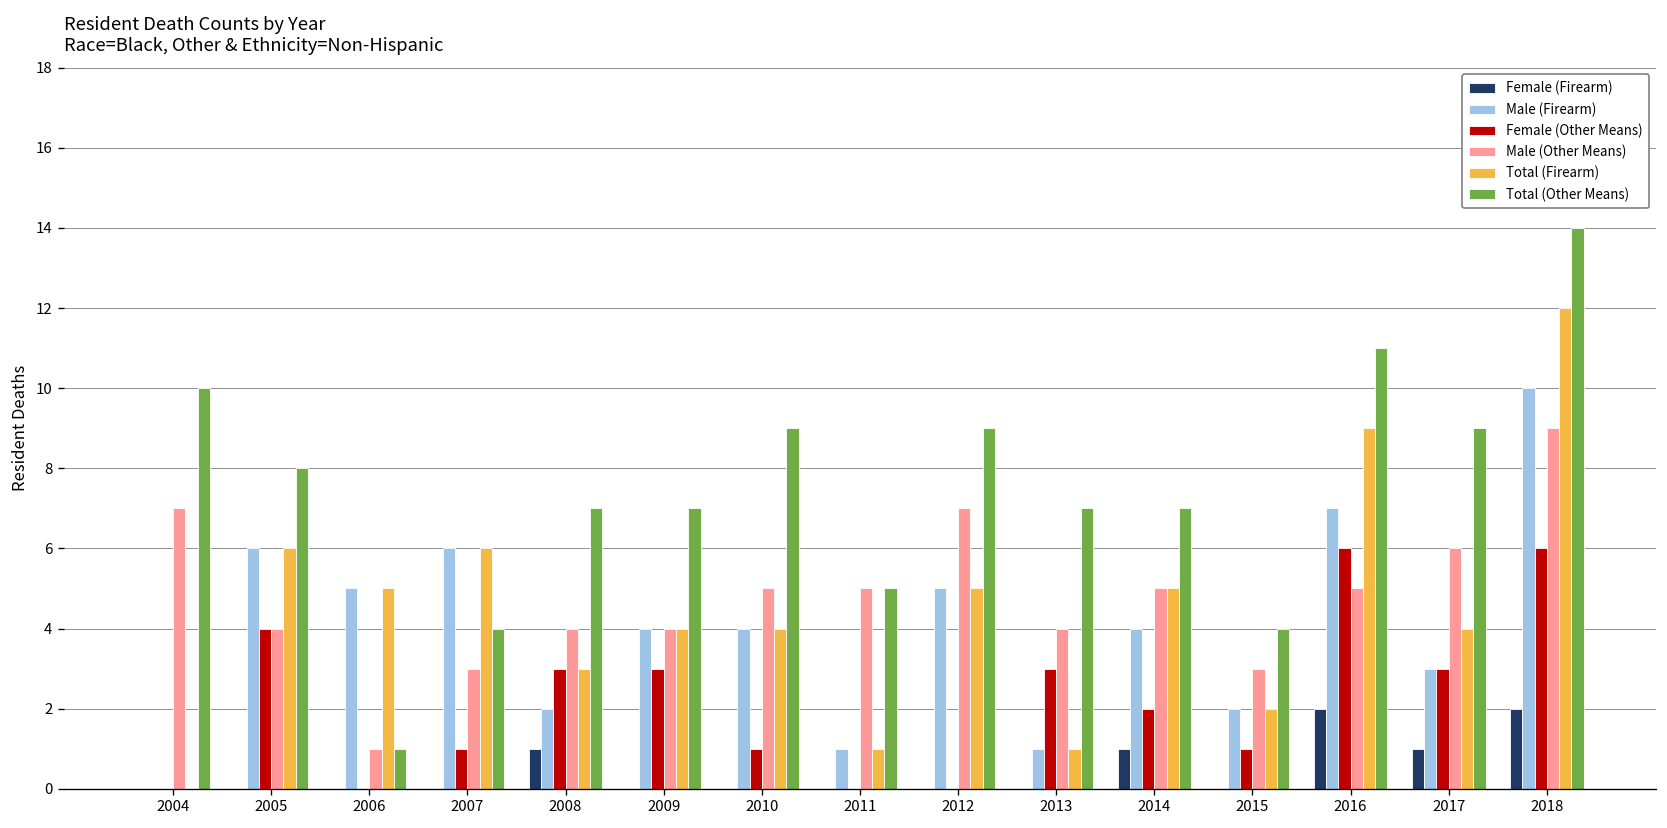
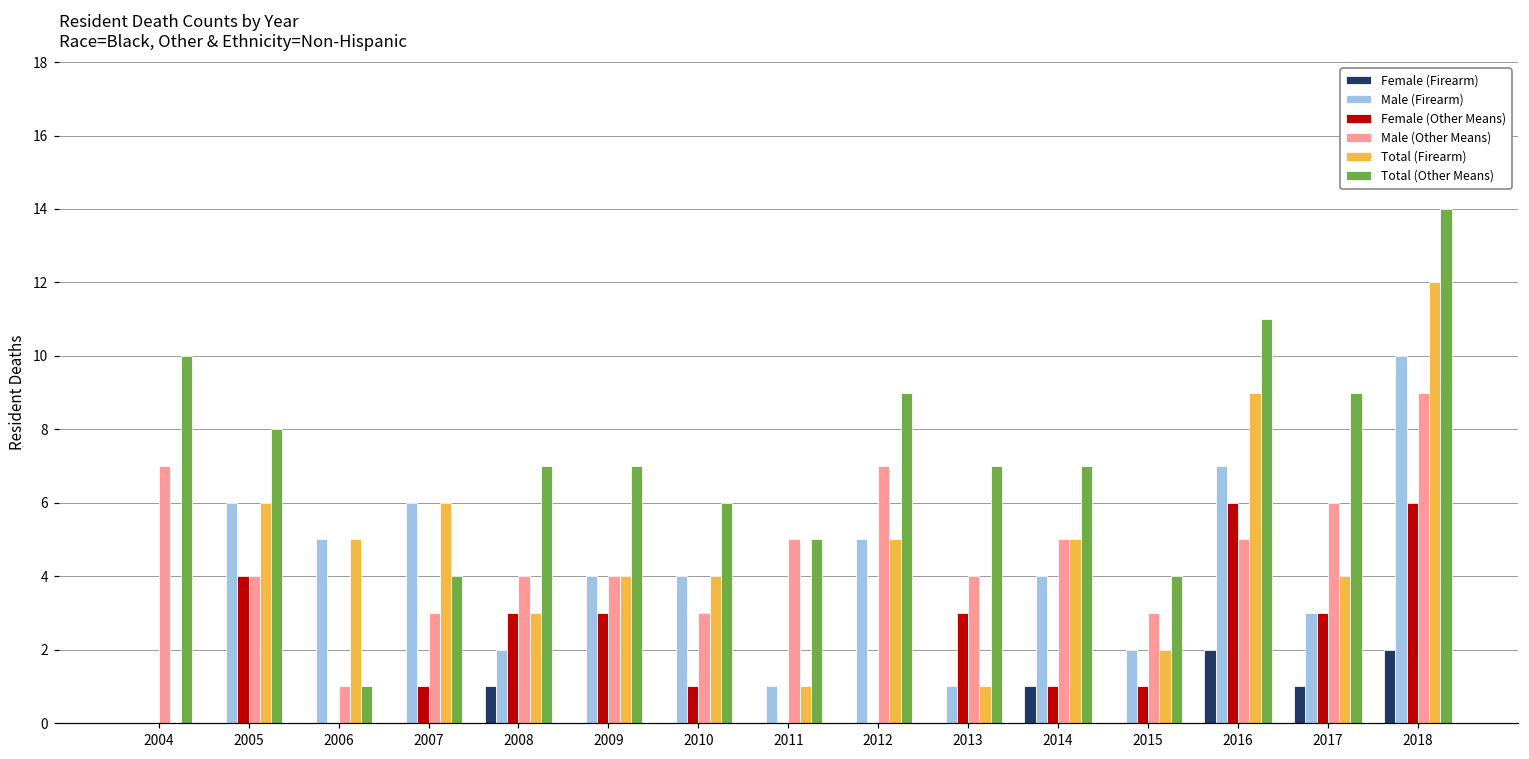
  {
    "Female (Firearm)": {
      "2004": 0,
      "2005": 0,
      "2006": 0,
      "2007": 0,
      "2008": 1,
      "2009": 0,
      "2010": 0,
      "2011": 0,
      "2012": 0,
      "2013": 0,
      "2014": 1,
      "2015": 0,
      "2016": 2,
      "2017": 1,
      "2018": 2
    },
    "Male (Firearm)": {
      "2004": 0,
      "2005": 6,
      "2006": 5,
      "2007": 6,
      "2008": 2,
      "2009": 4,
      "2010": 4,
      "2011": 1,
      "2012": 5,
      "2013": 1,
      "2014": 4,
      "2015": 2,
      "2016": 7,
      "2017": 3,
      "2018": 10
    },
    "Female (Other Means)": {
      "2004": 0,
      "2005": 4,
      "2006": 0,
      "2007": 1,
      "2008": 3,
      "2009": 3,
      "2010": 1,
      "2011": 0,
      "2012": 0,
      "2013": 3,
-     "2014": 2,
+     "2014": 1,
      "2015": 1,
      "2016": 6,
      "2017": 3,
      "2018": 6
    },
    "Male (Other Means)": {
      "2004": 7,
      "2005": 4,
      "2006": 1,
      "2007": 3,
      "2008": 4,
      "2009": 4,
-     "2010": 5,
+     "2010": 3,
      "2011": 5,
      "2012": 7,
      "2013": 4,
      "2014": 5,
      "2015": 3,
      "2016": 5,
      "2017": 6,
      "2018": 9
    },
    "Total (Firearm)": {
      "2004": 0,
      "2005": 6,
      "2006": 5,
      "2007": 6,
      "2008": 3,
      "2009": 4,
      "2010": 4,
      "2011": 1,
      "2012": 5,
      "2013": 1,
      "2014": 5,
      "2015": 2,
      "2016": 9,
      "2017": 4,
      "2018": 12
    },
    "Total (Other Means)": {
      "2004": 10,
      "2005": 8,
      "2006": 1,
      "2007": 4,
      "2008": 7,
      "2009": 7,
-     "2010": 9,
+     "2010": 6,
      "2011": 5,
      "2012": 9,
      "2013": 7,
      "2014": 7,
      "2015": 4,
      "2016": 11,
      "2017": 9,
      "2018": 14
    }
  }
